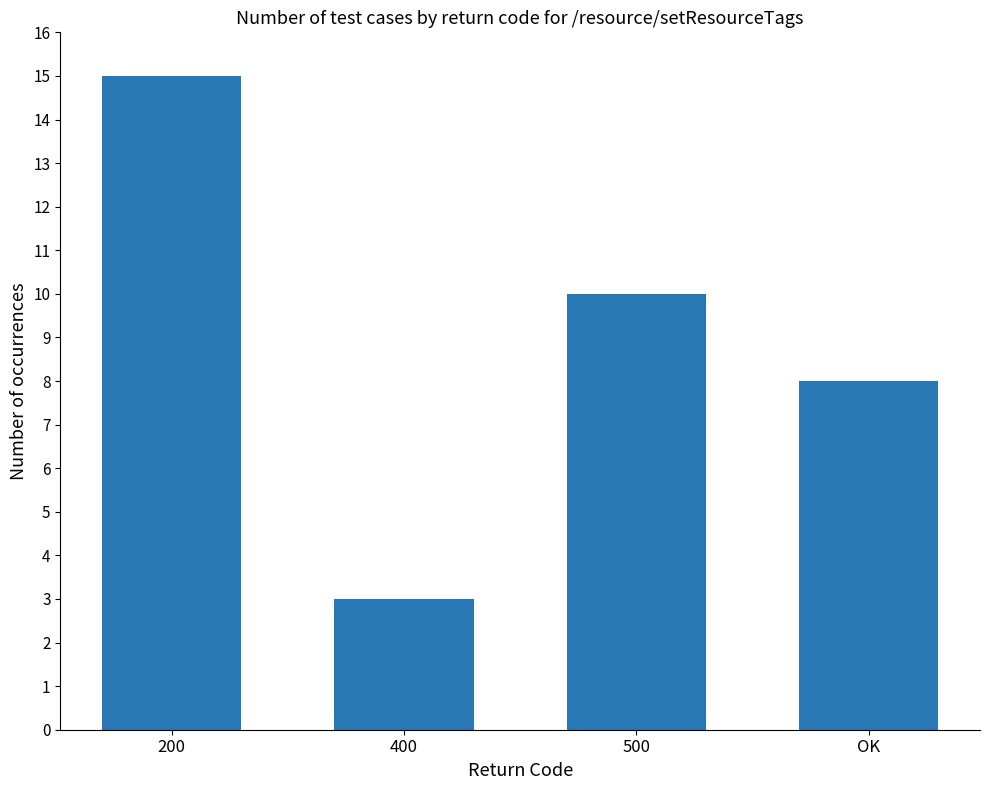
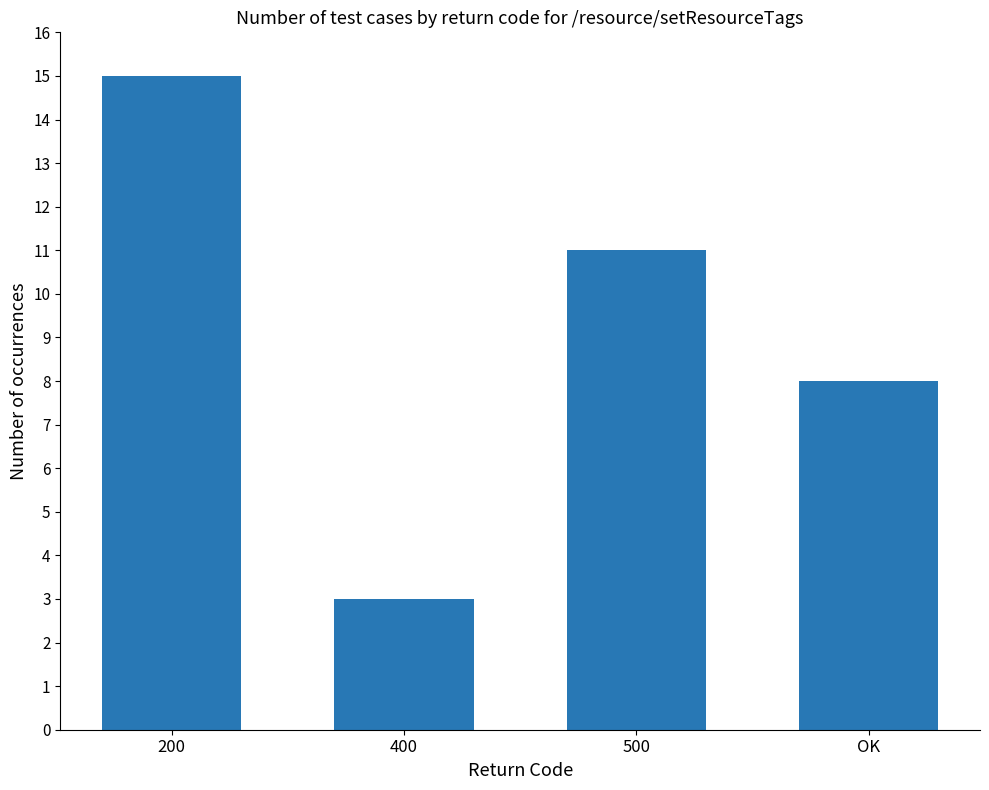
  {
    "200": 15,
    "400": 3,
-   "500": 10,
+   "500": 11,
    "OK": 8
  }
